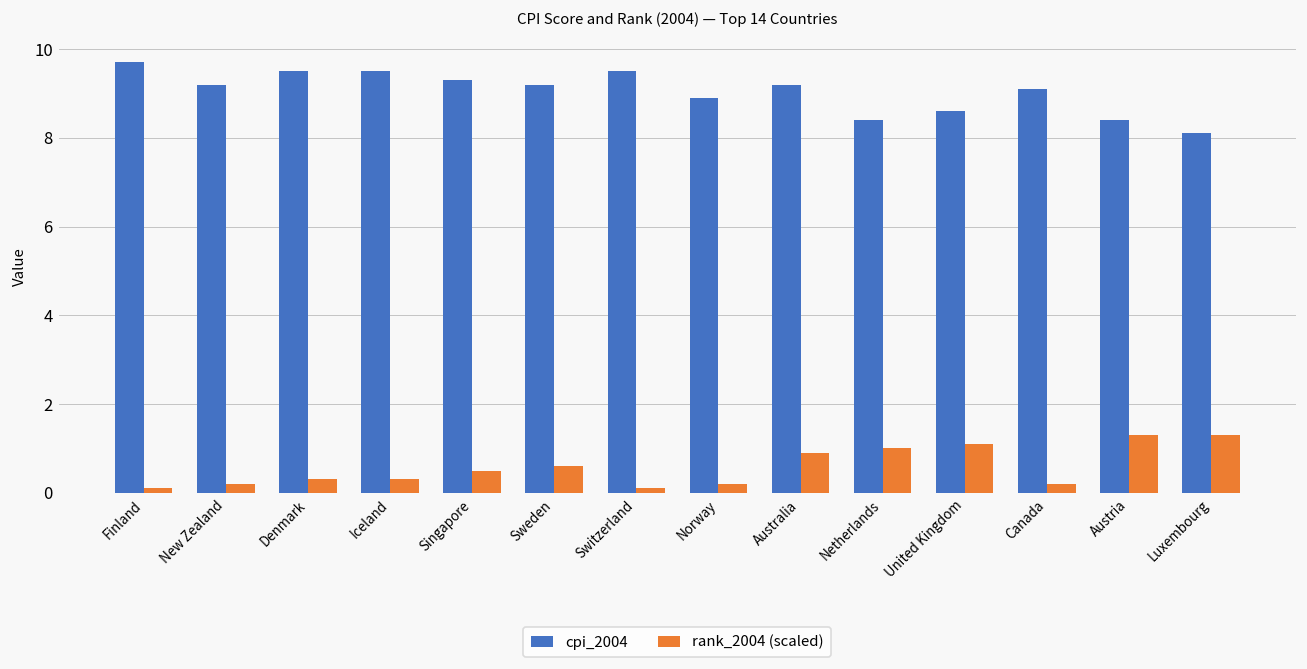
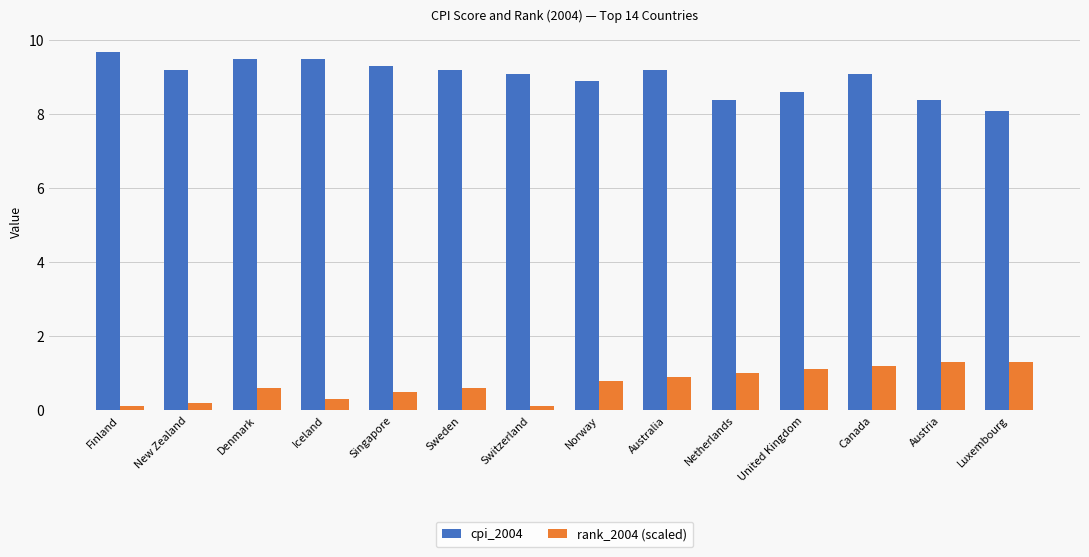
  {
    "cpi_2004": {
      "Finland": 9.7,
      "New Zealand": 9.2,
      "Denmark": 9.5,
      "Iceland": 9.5,
      "Singapore": 9.3,
      "Sweden": 9.2,
-     "Switzerland": 9.5,
+     "Switzerland": 9.1,
      "Norway": 8.9,
      "Australia": 9.2,
      "Netherlands": 8.4,
      "United Kingdom": 8.6,
      "Canada": 9.1,
      "Austria": 8.4,
      "Luxembourg": 8.1
    },
    "rank_2004 (scaled)": {
      "Finland": 0.1,
      "New Zealand": 0.2,
-     "Denmark": 0.3,
+     "Denmark": 0.6,
      "Iceland": 0.3,
      "Singapore": 0.5,
      "Sweden": 0.6,
      "Switzerland": 0.1,
-     "Norway": 0.2,
+     "Norway": 0.8,
      "Australia": 0.9,
      "Netherlands": 1.0,
      "United Kingdom": 1.1,
-     "Canada": 0.2,
+     "Canada": 1.2,
      "Austria": 1.3,
      "Luxembourg": 1.3
    }
  }
